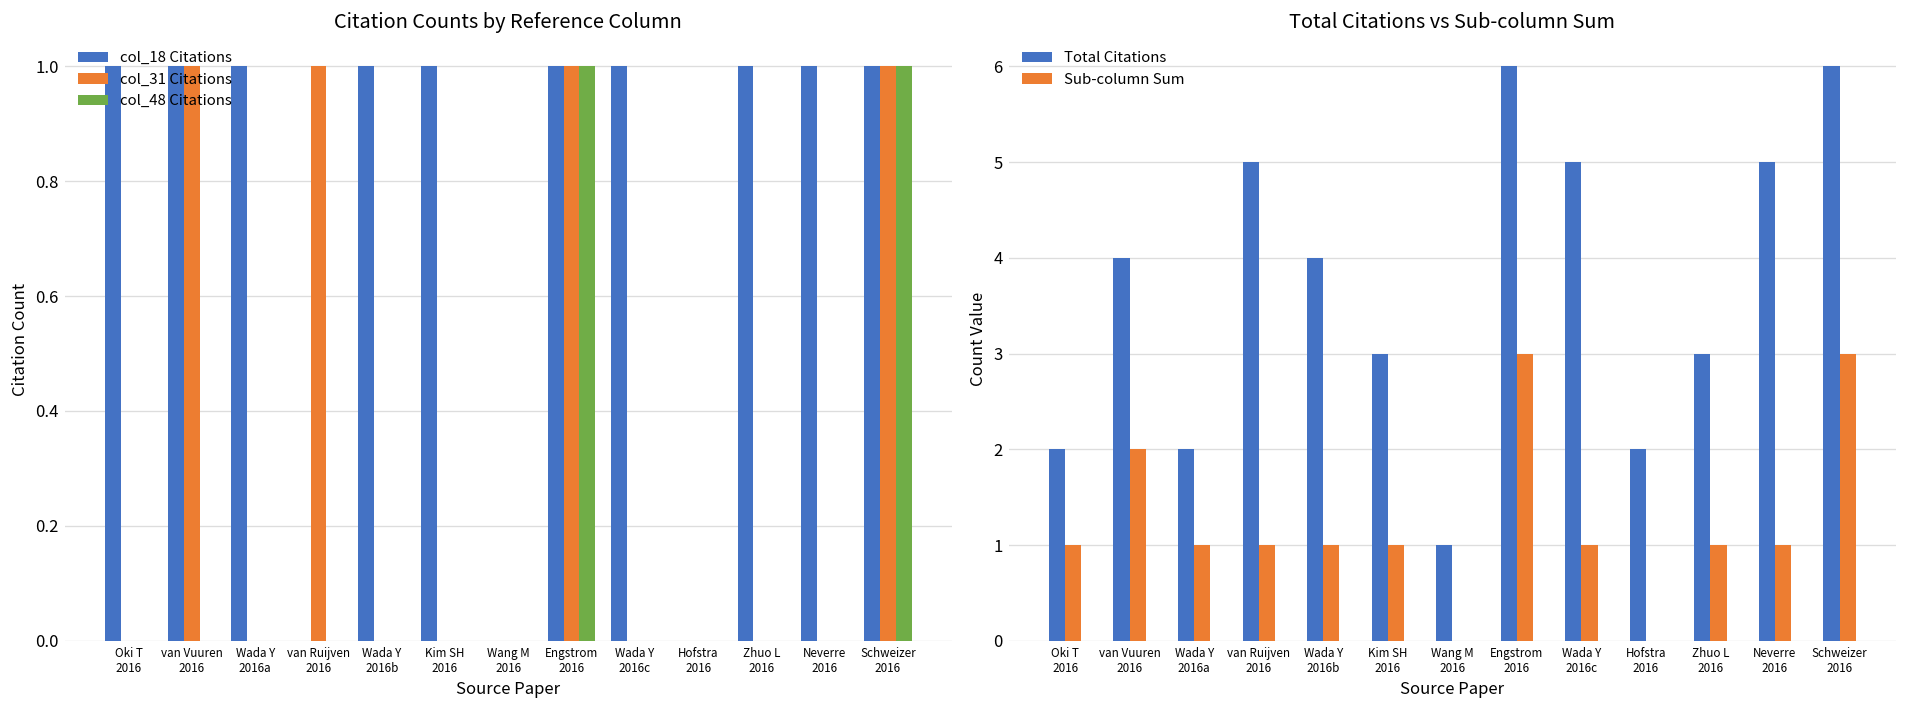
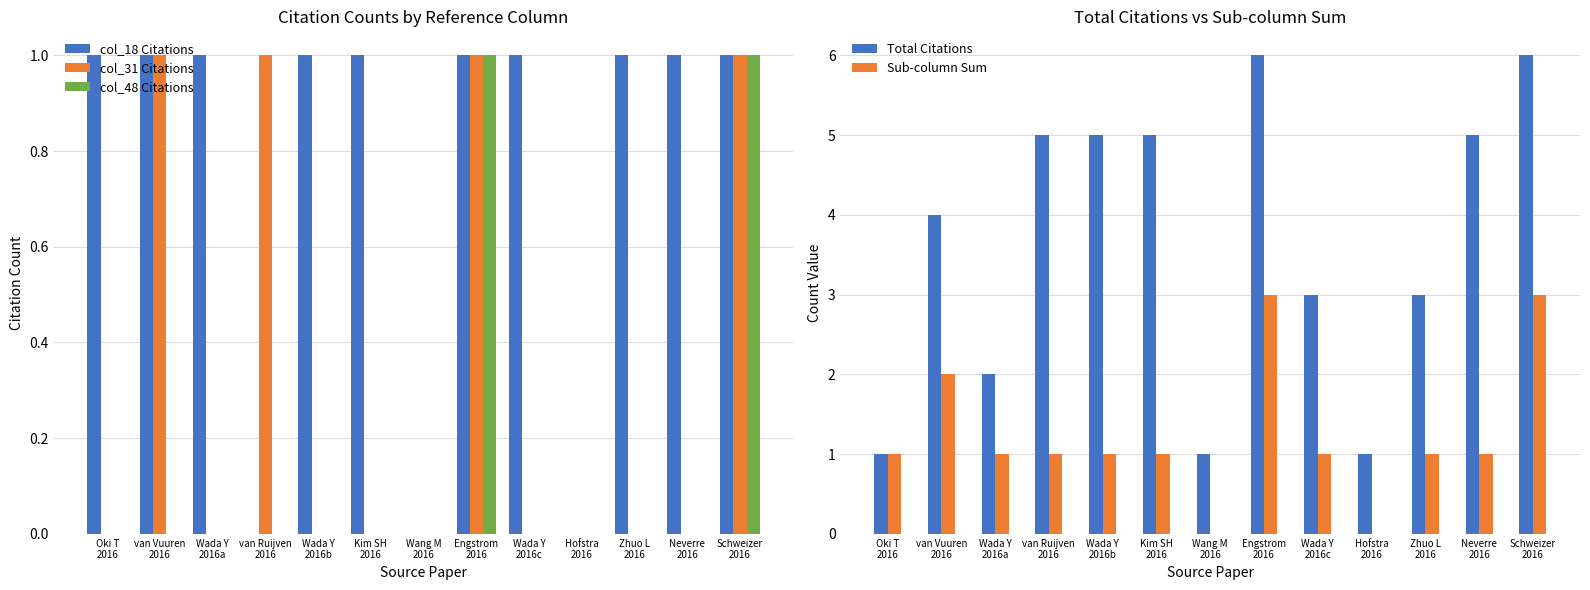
  {
    "Citation Counts by Reference Column": {
      "col_18 Citations": {
        "Oki T 2016": 1.00,
        "van Vuuren 2016": 1.00,
        "Wada Y 2016a": 1.00,
        "van Ruijven 2016": 0.00,
        "Wada Y 2016b": 1.00,
        "Kim SH 2016": 1.00,
        "Wang M 2016": 0.00,
        "Engstrom 2016": 1.00,
        "Wada Y 2016c": 1.00,
        "Hofstra 2016": 0.00,
        "Zhuo L 2016": 1.00,
        "Neverre 2016": 1.00,
        "Schweizer 2016": 1.00
      },
      "col_31 Citations": {
        "Oki T 2016": 0.00,
        "van Vuuren 2016": 1.00,
        "Wada Y 2016a": 0.00,
        "van Ruijven 2016": 1.00,
        "Wada Y 2016b": 0.00,
        "Kim SH 2016": 0.00,
        "Wang M 2016": 0.00,
        "Engstrom 2016": 1.00,
        "Wada Y 2016c": 0.00,
        "Hofstra 2016": 0.00,
        "Zhuo L 2016": 0.00,
        "Neverre 2016": 0.00,
        "Schweizer 2016": 1.00
      },
      "col_48 Citations": {
        "Oki T 2016": 0.00,
        "van Vuuren 2016": 0.00,
        "Wada Y 2016a": 0.00,
        "van Ruijven 2016": 0.00,
        "Wada Y 2016b": 0.00,
        "Kim SH 2016": 0.00,
        "Wang M 2016": 0.00,
        "Engstrom 2016": 1.00,
        "Wada Y 2016c": 0.00,
        "Hofstra 2016": 0.00,
        "Zhuo L 2016": 0.00,
        "Neverre 2016": 0.00,
        "Schweizer 2016": 1.00
      }
    },
    "Total Citations vs Sub-column Sum": {
      "Total Citations": {
-       "Oki T 2016": 2,
+       "Oki T 2016": 1,
        "van Vuuren 2016": 4,
        "Wada Y 2016a": 2,
        "van Ruijven 2016": 5,
-       "Wada Y 2016b": 4,
-       "Kim SH 2016": 3,
+       "Wada Y 2016b": 5,
+       "Kim SH 2016": 5,
        "Wang M 2016": 1,
        "Engstrom 2016": 6,
-       "Wada Y 2016c": 5,
-       "Hofstra 2016": 2,
+       "Wada Y 2016c": 3,
+       "Hofstra 2016": 1,
        "Zhuo L 2016": 3,
        "Neverre 2016": 5,
        "Schweizer 2016": 6
      },
      "Sub-column Sum": {
        "Oki T 2016": 1,
        "van Vuuren 2016": 2,
        "Wada Y 2016a": 1,
        "van Ruijven 2016": 1,
        "Wada Y 2016b": 1,
        "Kim SH 2016": 1,
        "Wang M 2016": 0,
        "Engstrom 2016": 3,
        "Wada Y 2016c": 1,
        "Hofstra 2016": 0,
        "Zhuo L 2016": 1,
        "Neverre 2016": 1,
        "Schweizer 2016": 3
      }
    }
  }
